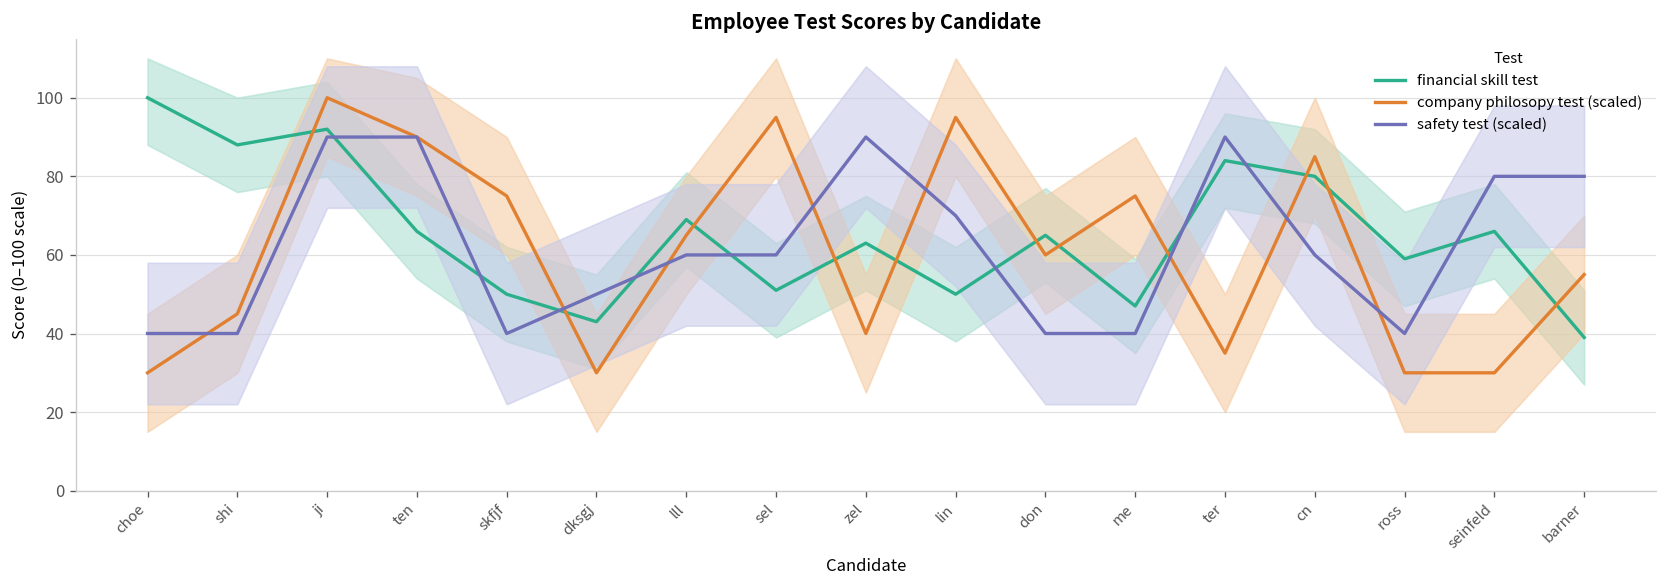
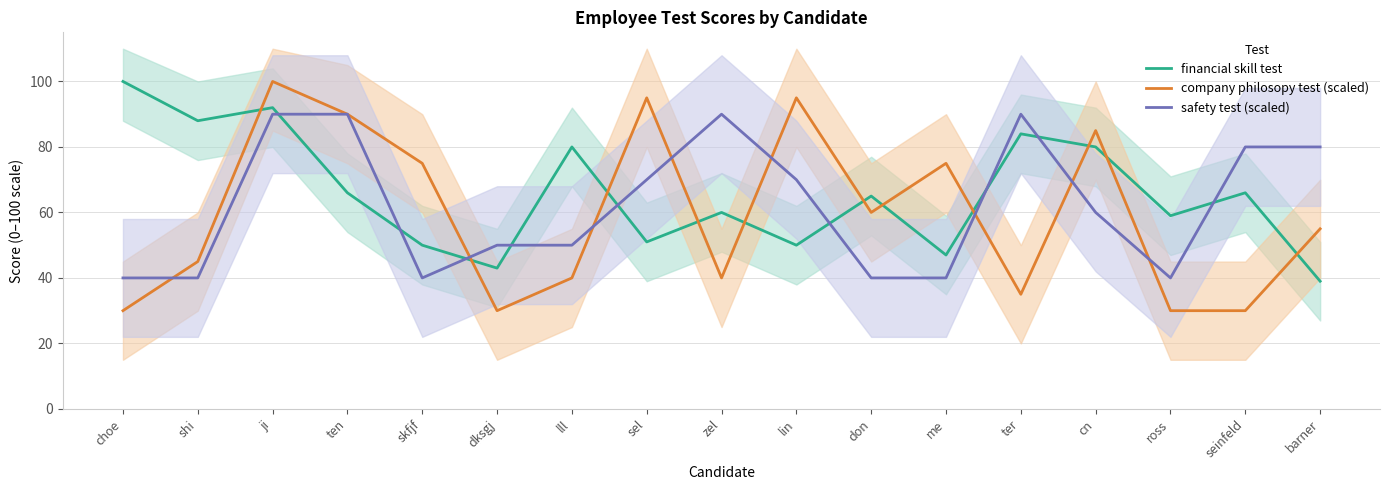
  {
    "financial skill test": {
      "choe": 100,
      "shi": 88,
      "ji": 92,
      "ten": 66,
      "skfjf": 50,
      "dksgj": 43,
-     "lll": 69,
+     "lll": 80,
      "sel": 51,
-     "zel": 63,
+     "zel": 60,
      "lin": 50,
      "don": 65,
      "me": 47,
      "ter": 84,
      "cn": 80,
      "ross": 59,
      "seinfeld": 66,
      "barner": 39
    },
    "company philosopy test (scaled)": {
      "choe": 30,
      "shi": 45,
      "ji": 100,
      "skfjf": 75,
      "dksgj": 30,
-     "lll": 65,
+     "lll": 40,
      "sel": 95,
      "zel": 40,
      "lin": 95,
      "don": 60,
      "me": 75,
      "ter": 35,
      "cn": 85,
      "ross": 30,
      "seinfeld": 30,
      "barner": 55
    },
    "safety test (scaled)": {
      "choe": 40,
      "shi": 40,
      "ji": 90,
      "skfjf": 40,
      "dksgj": 50,
-     "lll": 60,
-     "sel": 60,
+     "lll": 50,
+     "sel": 70,
      "zel": 90,
      "lin": 70,
      "don": 40,
      "me": 40,
      "ter": 90,
      "cn": 60,
      "ross": 40,
      "seinfeld": 80,
      "barner": 80
    }
  }
